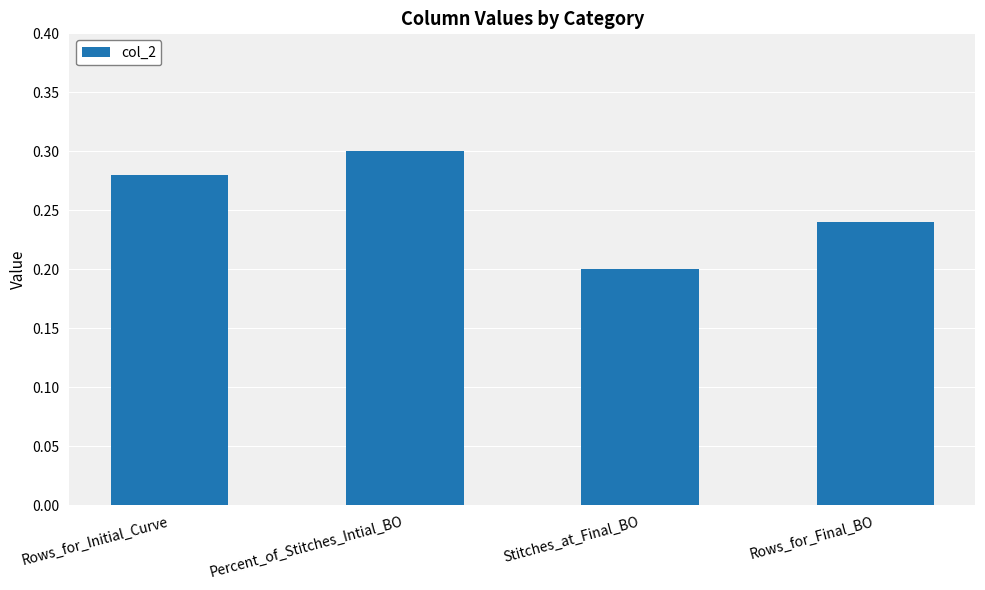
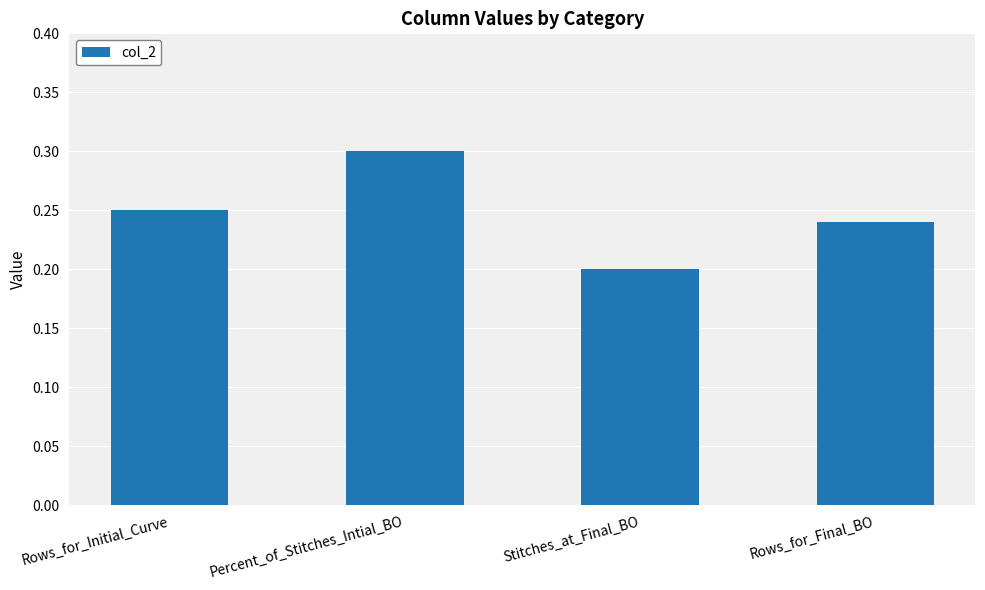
  {
-   "Rows_for_Initial_Curve": 0.28,
+   "Rows_for_Initial_Curve": 0.25,
    "Percent_of_Stitches_Intial_BO": 0.30,
    "Stitches_at_Final_BO": 0.20,
    "Rows_for_Final_BO": 0.24
  }
